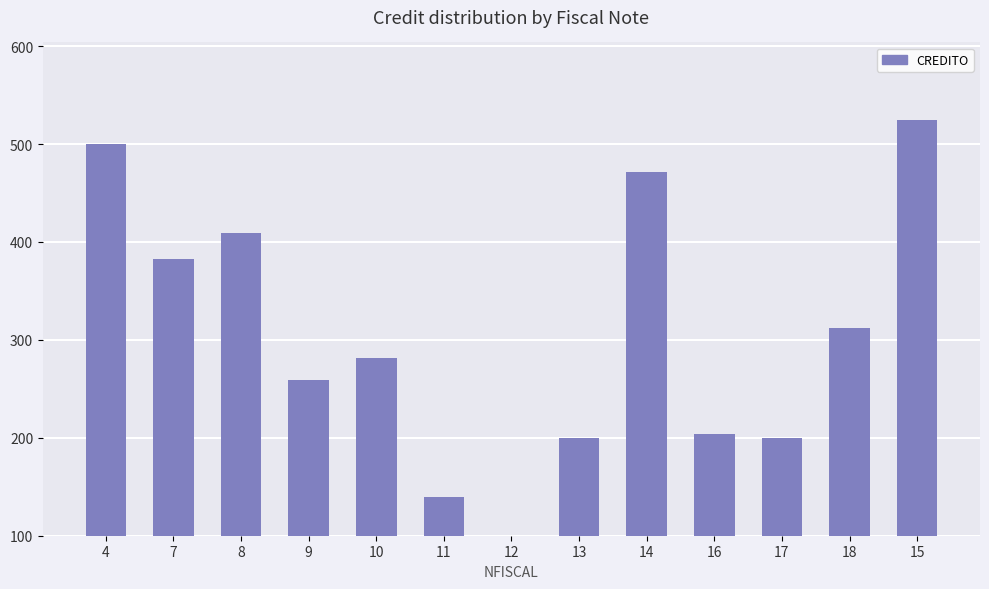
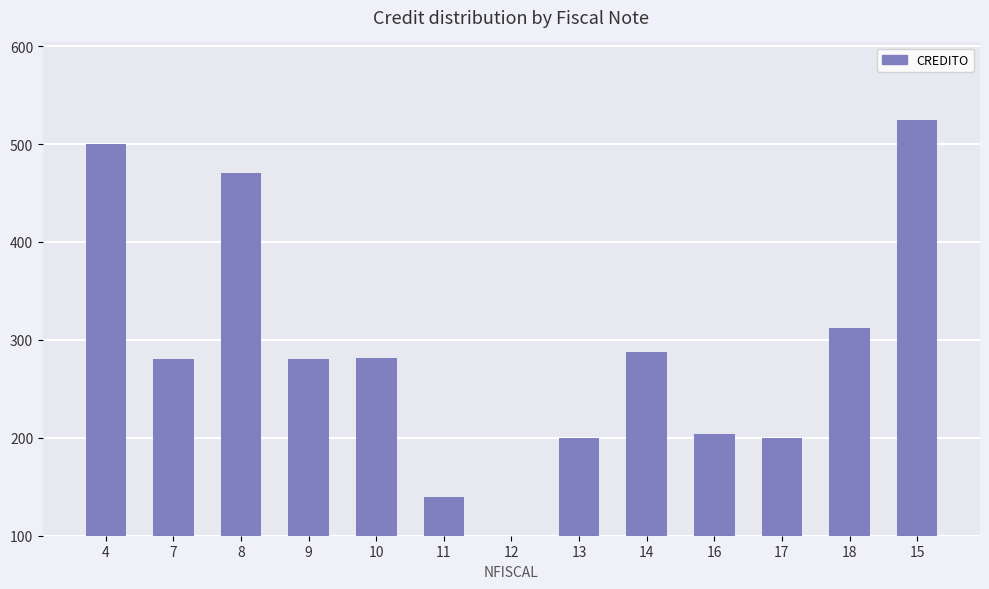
  {
    "4": 500,
-   "7": 380,
-   "8": 410,
-   "9": 260,
+   "7": 280,
+   "8": 470,
+   "9": 280,
    "10": 280,
    "11": 140,
    "13": 200,
-   "14": 470,
+   "14": 290,
    "16": 200,
    "17": 200,
    "18": 310,
    "15": 530
  }
